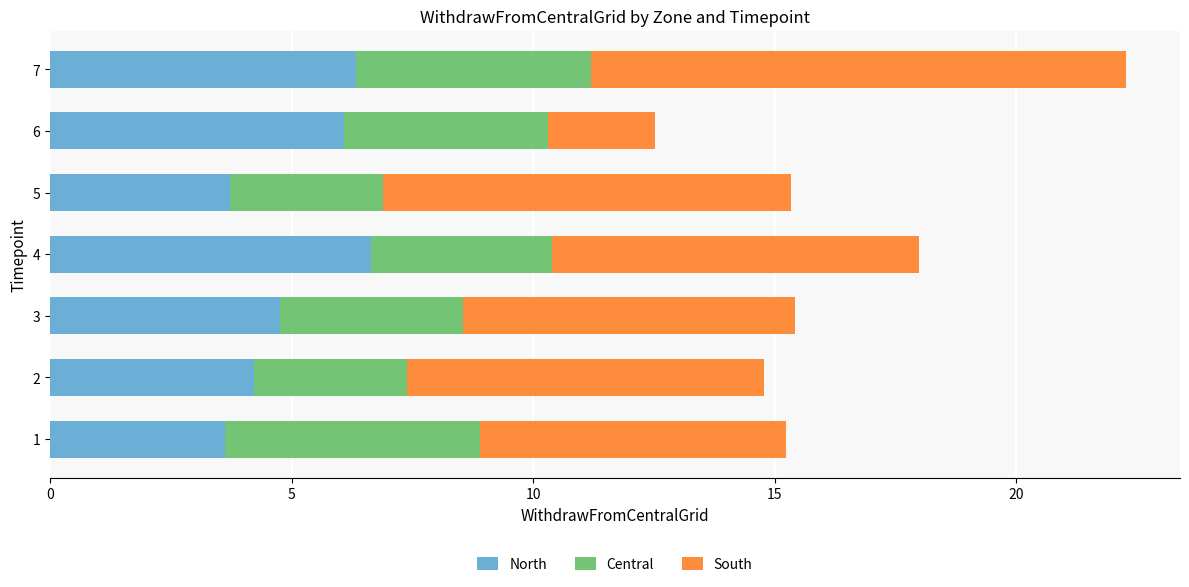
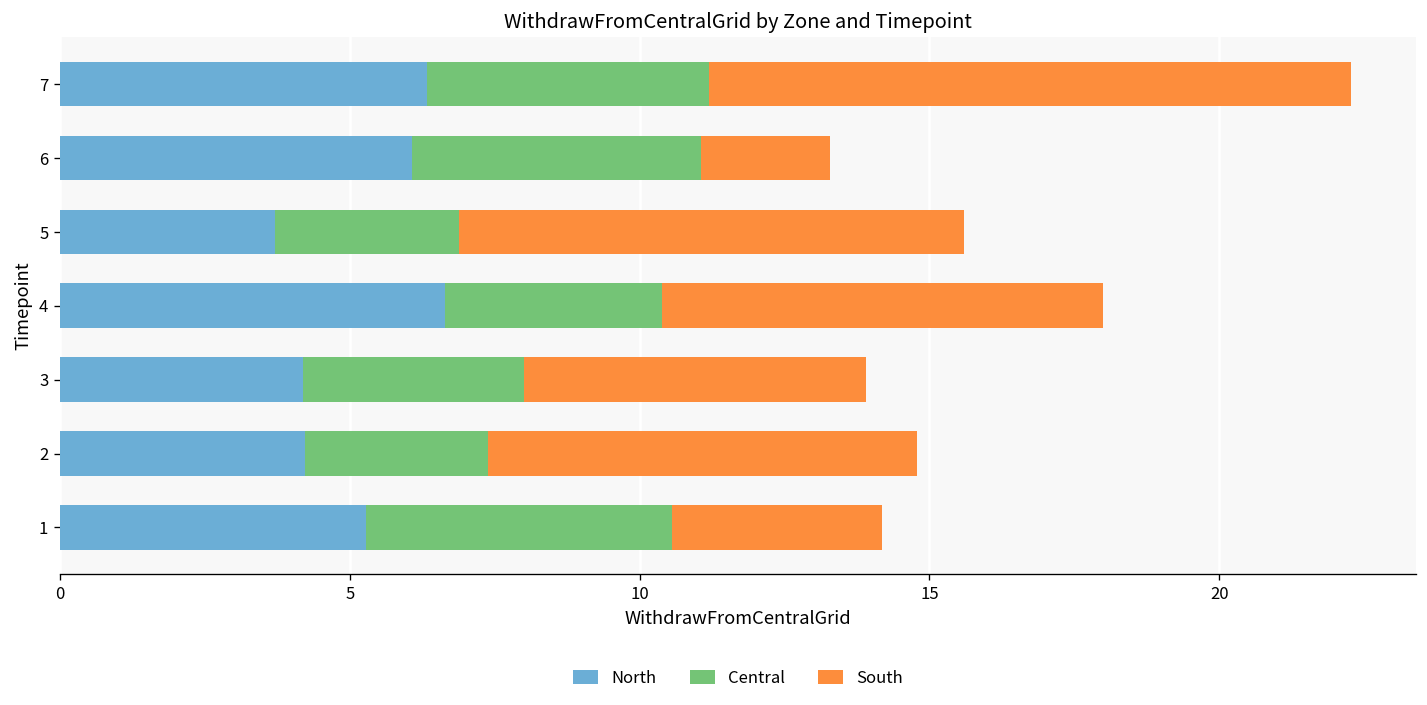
  {
    "North": {
      "7": 6.3,
      "6": 6.1,
      "5": 3.7,
      "4": 6.6,
-     "3": 4.8,
+     "3": 4.2,
      "2": 4.2,
-     "1": 3.6
+     "1": 5.3
    },
    "Central": {
      "7": 4.9,
-     "6": 4.2,
+     "6": 5.0,
      "5": 3.2,
      "4": 3.8,
      "3": 3.8,
      "2": 3.2,
      "1": 5.3
    },
    "South": {
      "7": 11.1,
      "6": 2.2,
-     "5": 8.4,
+     "5": 8.7,
      "4": 7.6,
-     "3": 6.9,
+     "3": 5.9,
      "2": 7.4,
-     "1": 6.3
+     "1": 3.6
    }
  }
